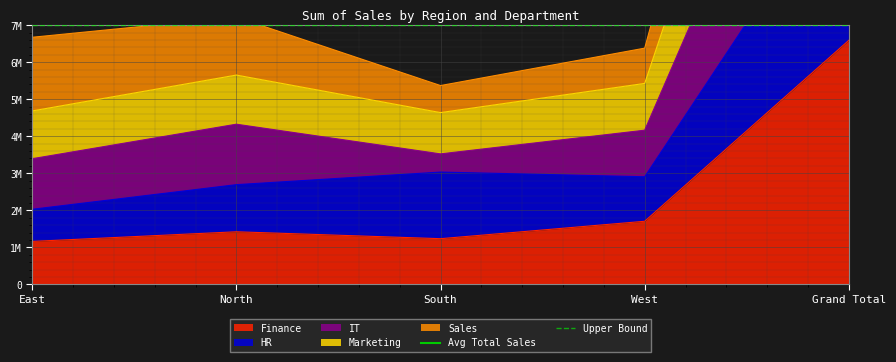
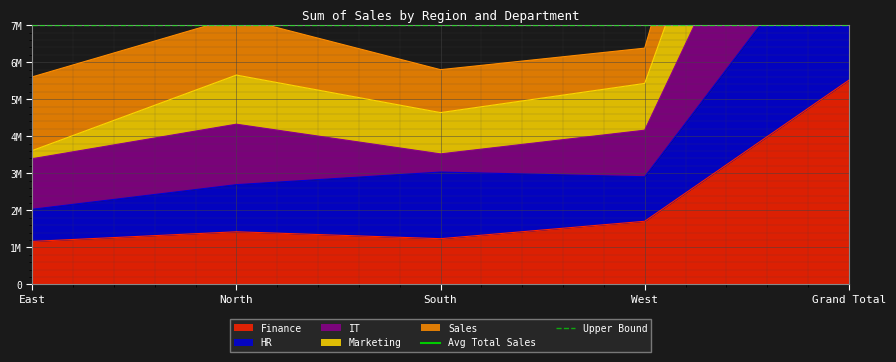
  {
    "Finance": {
      "East": 1200000,
      "North": 1400000,
      "South": 1200000,
      "West": 1700000,
-     "Grand Total": 6600000
+     "Grand Total": 5500000
    },
    "HR": {
      "East": 900000,
      "North": 1300000,
      "South": 1800000,
      "West": 1200000
    },
    "IT": {
      "East": 1400000,
      "North": 1600000,
      "South": 500000,
      "West": 1300000
    },
    "Marketing": {
-     "East": 1300000,
+     "East": 200000,
      "North": 1300000,
      "South": 1100000,
      "West": 1300000
    },
    "Sales": {
      "East": 2000000,
-     "South": 700000,
+     "South": 1200000,
      "West": 1000000
    }
  }
